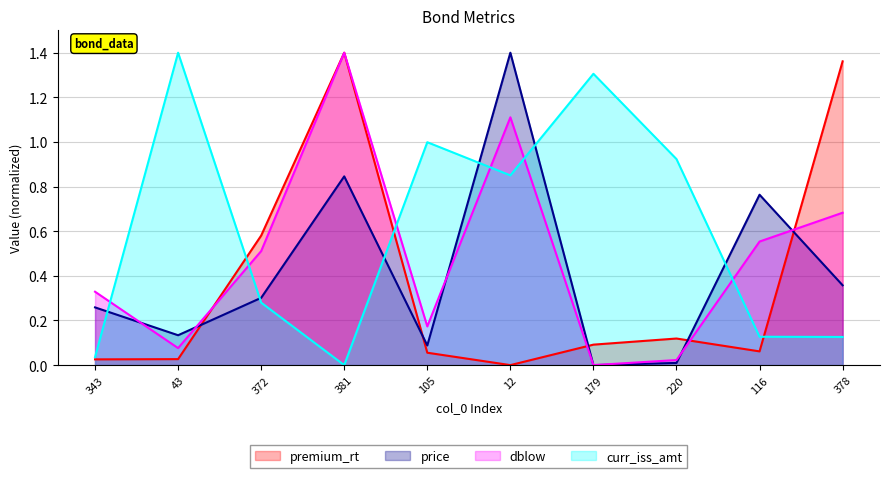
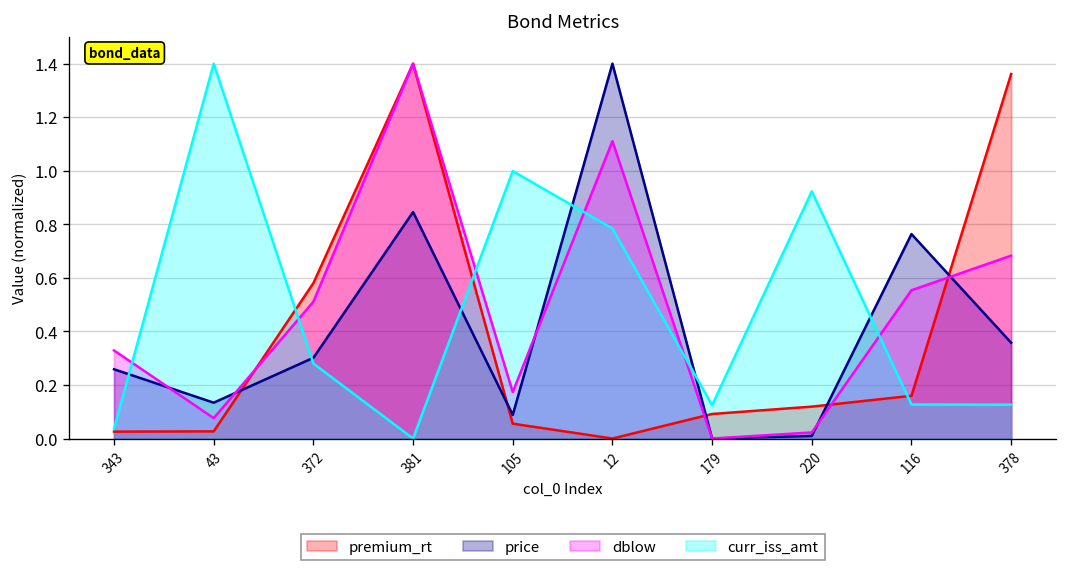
  {
    "premium_rt": {
      "43": 0.03,
      "372": 0.58,
      "105": 0.06,
      "12": 0.00,
      "179": 0.09,
      "220": 0.12,
-     "116": 0.06,
+     "116": 0.16,
      "378": 1.36
    },
    "price": {
      "343": 0.26,
      "43": 0.13,
      "372": 0.30,
      "381": 0.85,
      "105": 0.09,
      "12": 1.40,
      "220": 0.01,
      "116": 0.76,
      "378": 0.36
    },
    "dblow": {
      "343": 0.33,
      "43": 0.08,
      "372": 0.51,
      "105": 0.17,
      "12": 1.11,
      "220": 0.02,
      "116": 0.55,
      "378": 0.68
    },
    "curr_iss_amt": {
      "43": 1.40,
      "372": 0.28,
      "381": 0.00,
      "105": 1.00,
-     "12": 0.85,
-     "179": 1.31,
+     "12": 0.78,
+     "179": 0.12,
      "220": 0.92,
      "116": 0.13,
      "378": 0.13
    }
  }
